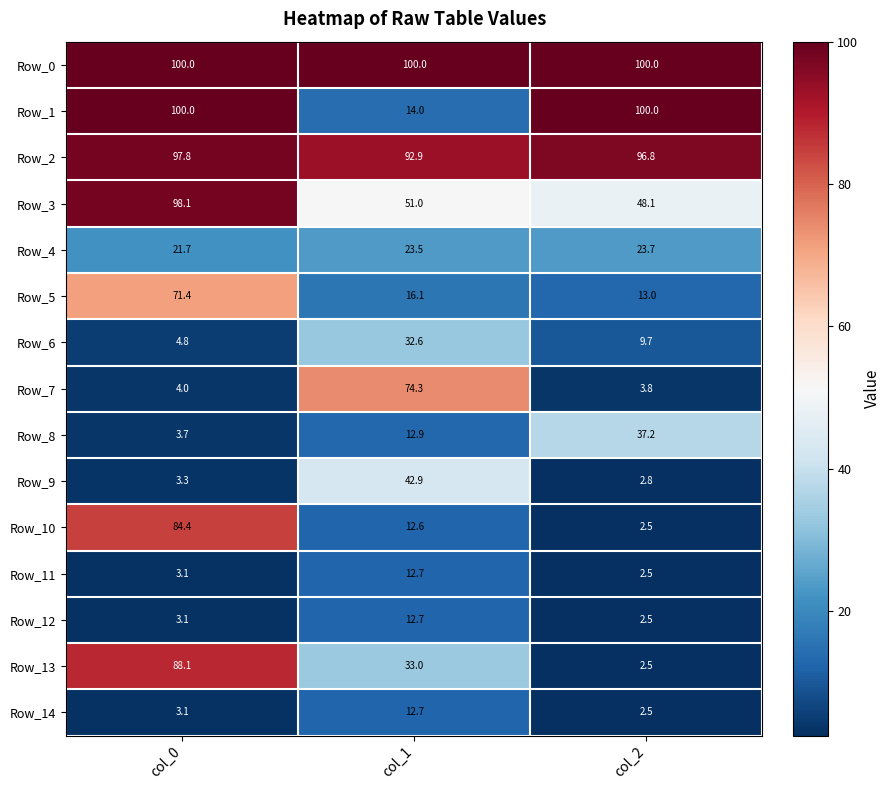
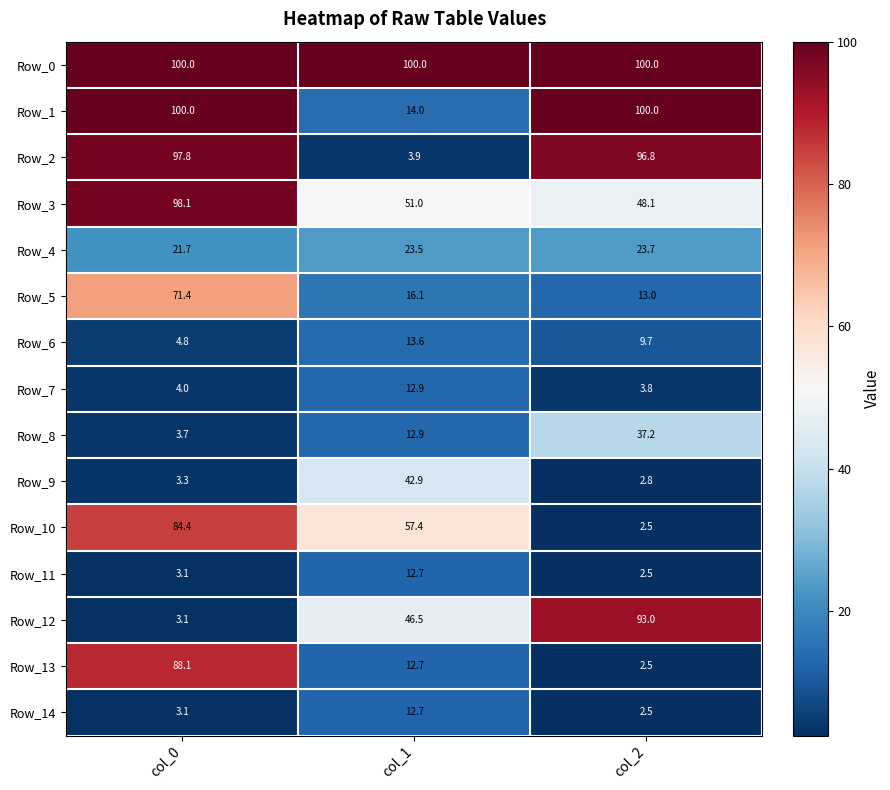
  {
    "Row_0": {
      "col_0": 100.0,
      "col_1": 100.0,
      "col_2": 100.0
    },
    "Row_1": {
      "col_0": 100.0,
      "col_1": 14.0,
      "col_2": 100.0
    },
    "Row_2": {
      "col_0": 97.8,
-     "col_1": 92.9,
+     "col_1": 3.9,
      "col_2": 96.8
    },
    "Row_3": {
      "col_0": 98.1,
      "col_1": 51.0,
      "col_2": 48.1
    },
    "Row_4": {
      "col_0": 21.7,
      "col_1": 23.5,
      "col_2": 23.7
    },
    "Row_5": {
      "col_0": 71.4,
      "col_1": 16.1,
      "col_2": 13.0
    },
    "Row_6": {
      "col_0": 4.8,
-     "col_1": 32.6,
+     "col_1": 13.6,
      "col_2": 9.7
    },
    "Row_7": {
      "col_0": 4.0,
-     "col_1": 74.3,
+     "col_1": 12.9,
      "col_2": 3.8
    },
    "Row_8": {
      "col_0": 3.7,
      "col_1": 12.9,
      "col_2": 37.2
    },
    "Row_9": {
      "col_0": 3.3,
      "col_1": 42.9,
      "col_2": 2.8
    },
    "Row_10": {
      "col_0": 84.4,
-     "col_1": 12.6,
+     "col_1": 57.4,
      "col_2": 2.5
    },
    "Row_11": {
      "col_0": 3.1,
      "col_1": 12.7,
      "col_2": 2.5
    },
    "Row_12": {
      "col_0": 3.1,
-     "col_1": 12.7,
-     "col_2": 2.5
+     "col_1": 46.5,
+     "col_2": 93.0
    },
    "Row_13": {
      "col_0": 88.1,
-     "col_1": 33.0,
+     "col_1": 12.7,
      "col_2": 2.5
    },
    "Row_14": {
      "col_0": 3.1,
      "col_1": 12.7,
      "col_2": 2.5
    }
  }
